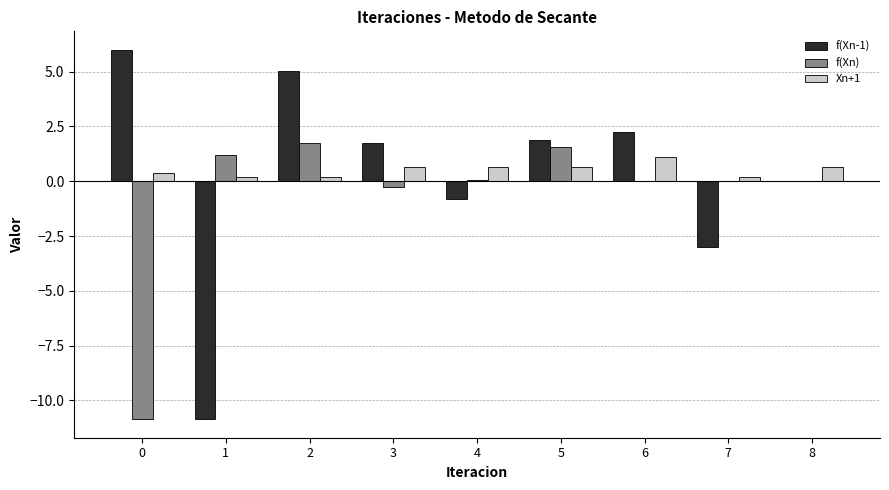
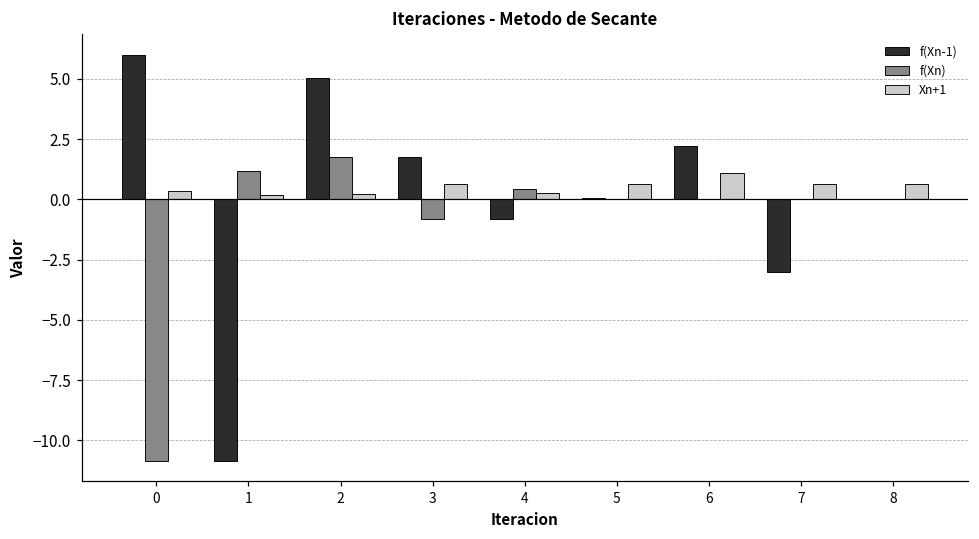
  {
    "f(Xn-1)": {
      "0": 6.0,
      "1": -10.9,
      "2": 5.0,
      "3": 1.8,
      "4": -0.8,
-     "5": 1.9,
+     "5": 0.1,
      "6": 2.2,
      "7": -3.0
    },
    "f(Xn)": {
      "0": -10.9,
      "1": 1.2,
      "2": 1.8,
-     "3": -0.3,
-     "4": 0.1,
-     "5": 1.6,
+     "3": -0.8,
+     "4": 0.4,
+     "5": 0.0,
      "8": 0.0
    },
    "Xn+1": {
      "0": 0.4,
      "1": 0.2,
      "2": 0.2,
      "3": 0.6,
-     "4": 0.6,
+     "4": 0.3,
      "5": 0.6,
      "6": 1.1,
-     "7": 0.2,
+     "7": 0.6,
      "8": 0.6
    }
  }
